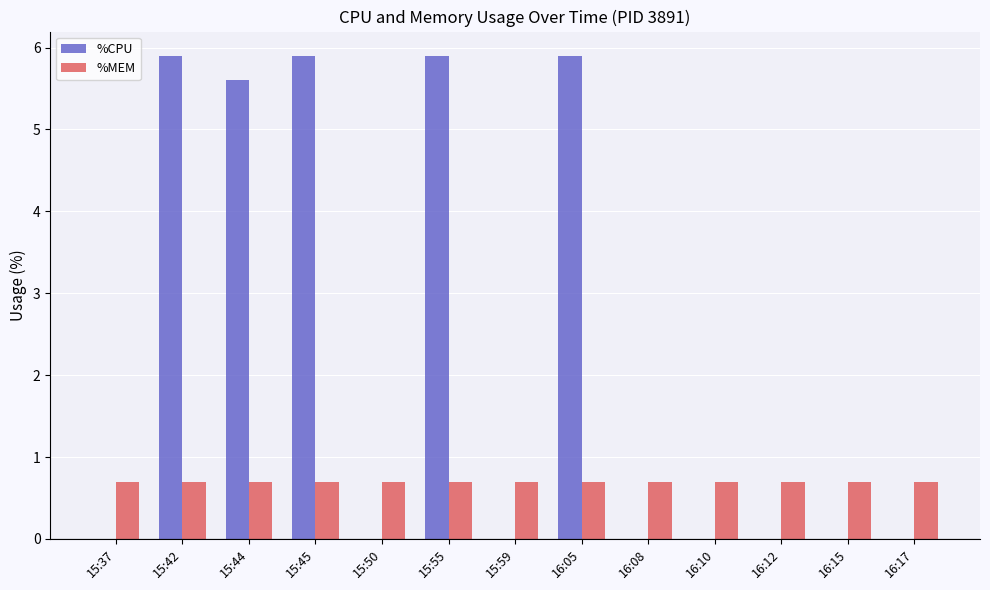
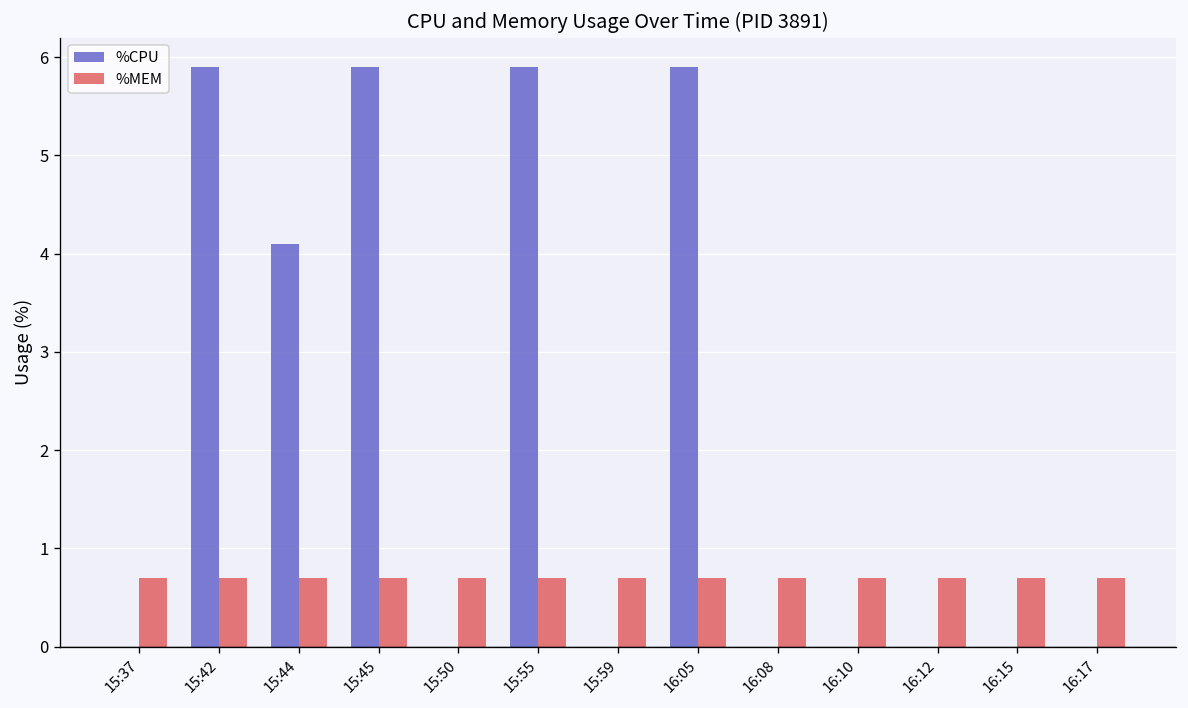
  {
    "%CPU": {
      "15:37": 0.0,
      "15:42": 5.9,
-     "15:44": 5.6,
+     "15:44": 4.1,
      "15:45": 5.9,
      "15:50": 0.0,
      "15:55": 5.9,
      "15:59": 0.0,
      "16:05": 5.9,
      "16:08": 0.0,
      "16:10": 0.0,
      "16:12": 0.0,
      "16:15": 0.0,
      "16:17": 0.0
    },
    "%MEM": {
      "15:37": 0.7,
      "15:42": 0.7,
      "15:44": 0.7,
      "15:45": 0.7,
      "15:50": 0.7,
      "15:55": 0.7,
      "15:59": 0.7,
      "16:05": 0.7,
      "16:08": 0.7,
      "16:10": 0.7,
      "16:12": 0.7,
      "16:15": 0.7,
      "16:17": 0.7
    }
  }
